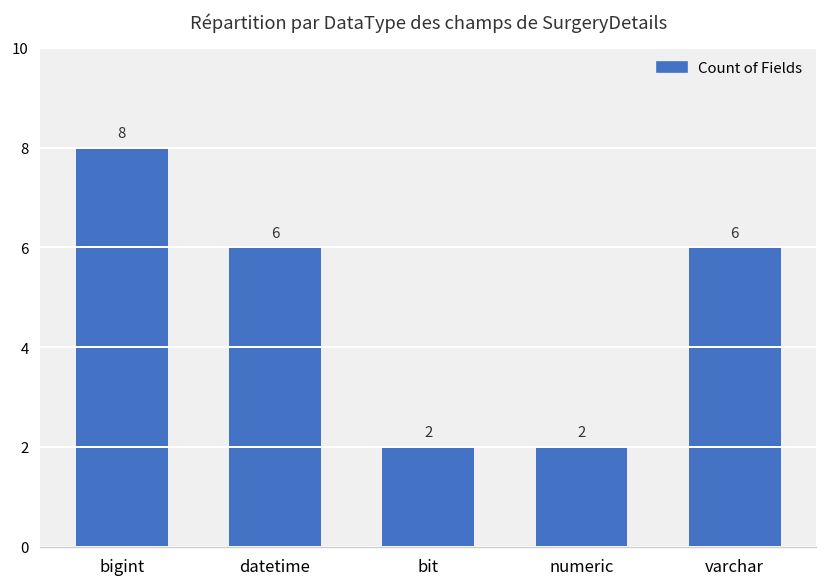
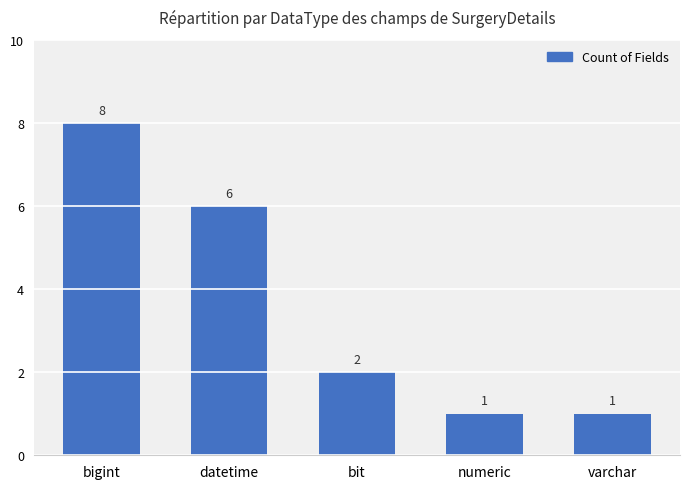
  {
    "bigint": 8,
    "datetime": 6,
    "bit": 2,
-   "numeric": 2,
-   "varchar": 6
+   "numeric": 1,
+   "varchar": 1
  }
